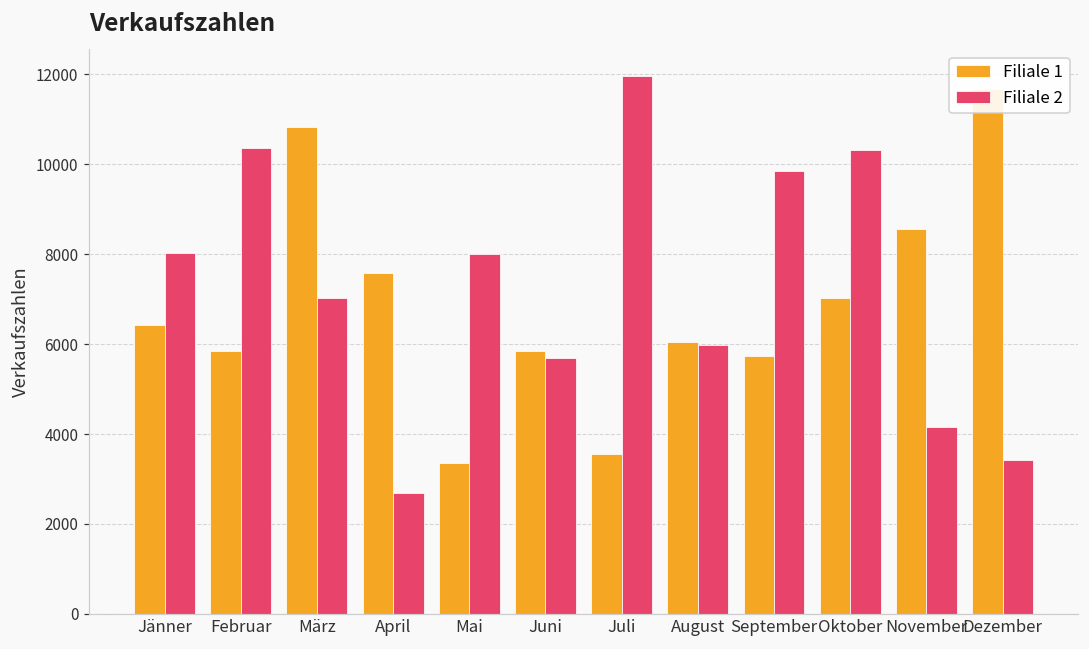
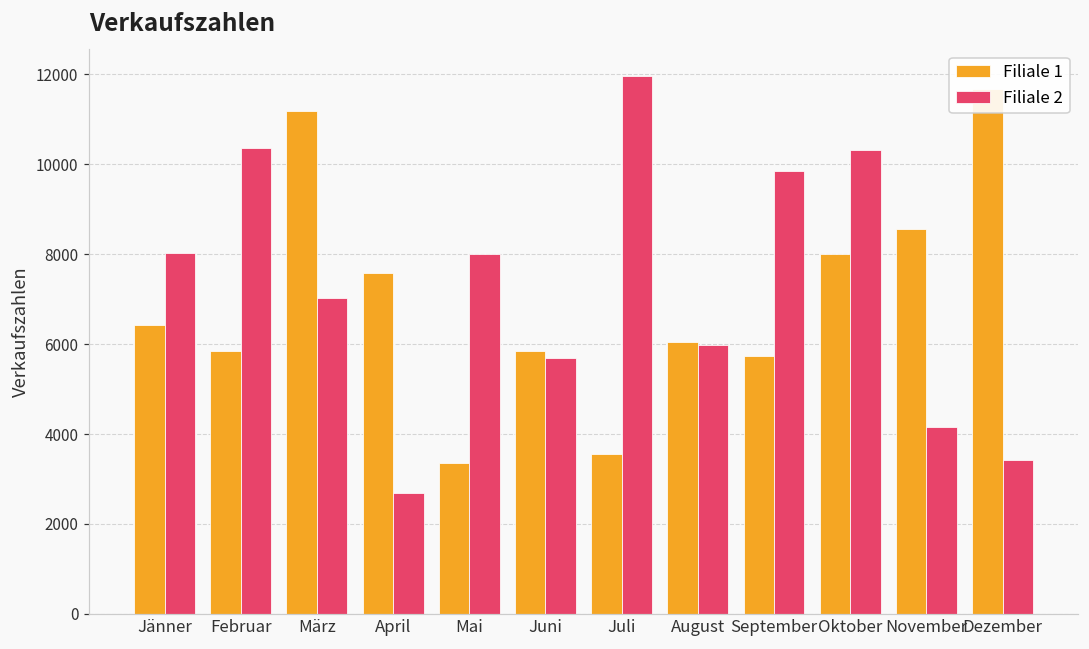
  {
    "Filiale 1": {
      "Jänner": 6400,
      "Februar": 5800,
-     "März": 10800,
+     "März": 11200,
      "April": 7600,
      "Mai": 3400,
      "Juni": 5900,
      "Juli": 3500,
      "August": 6000,
      "September": 5700,
-     "Oktober": 7000,
+     "Oktober": 8000,
      "November": 8600
    },
    "Filiale 2": {
      "Jänner": 8000,
      "Februar": 10400,
      "März": 7000,
      "April": 2700,
      "Mai": 8000,
      "Juni": 5700,
      "Juli": 12000,
      "August": 6000,
      "September": 9800,
      "Oktober": 10300,
      "November": 4200,
      "Dezember": 3400
    }
  }
